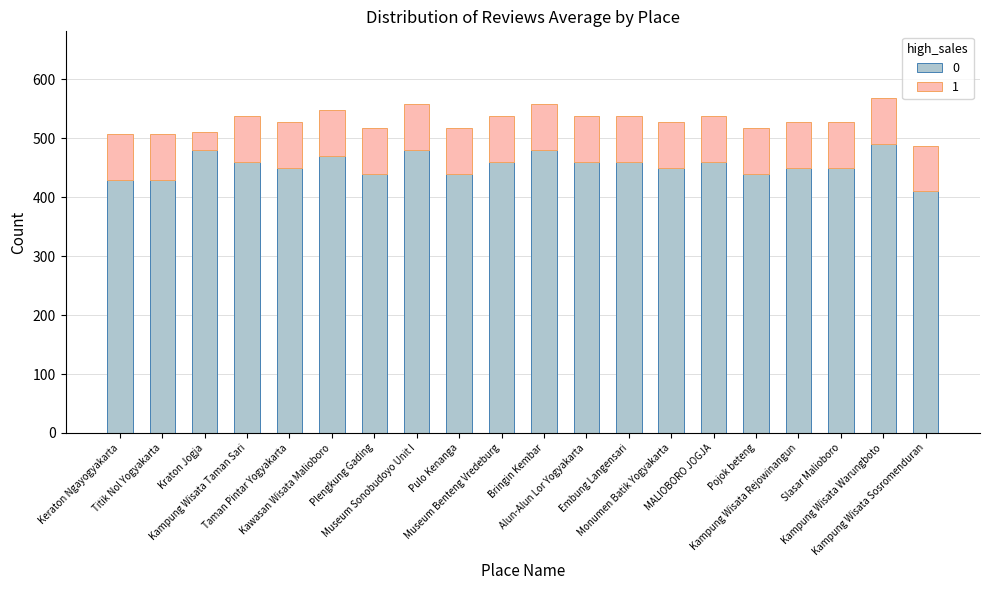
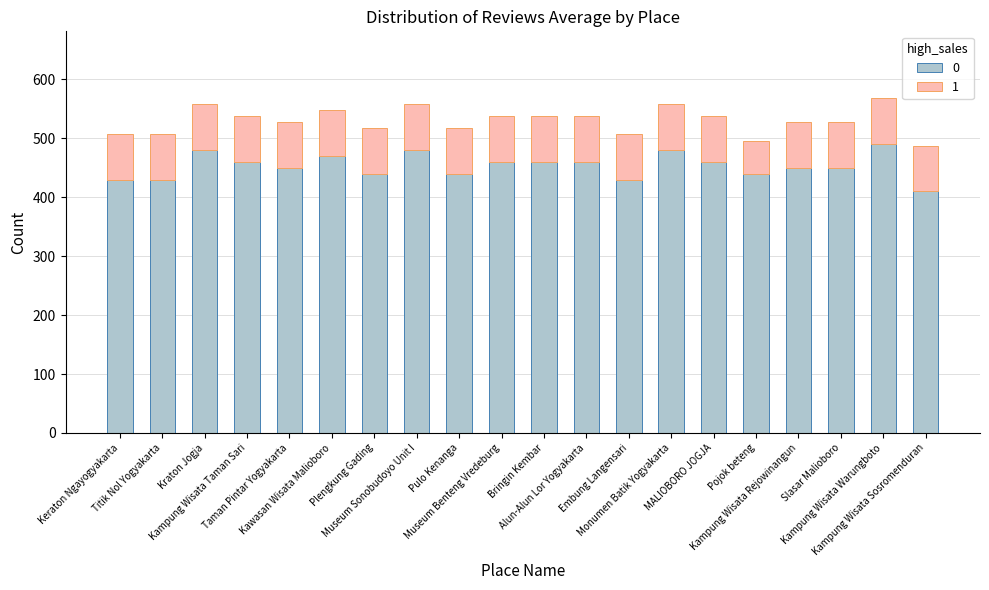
  {
    "0": {
      "Keraton Ngayogyakarta": 430,
      "Titik Nol Yogyakarta": 430,
      "Kraton Jogja": 480,
      "Kampung Wisata Taman Sari": 460,
      "Taman Pintar Yogyakarta": 450,
      "Kawasan Wisata Malioboro": 470,
      "Plengkung Gading": 440,
      "Museum Sonobudoyo Unit I": 480,
      "Pulo Kenanga": 440,
      "Museum Benteng Vredeburg": 460,
-     "Bringin Kembar": 480,
+     "Bringin Kembar": 460,
      "Alun-Alun Lor Yogyakarta": 460,
-     "Embung Langensari": 460,
-     "Monumen Batik Yogyakarta": 450,
+     "Embung Langensari": 430,
+     "Monumen Batik Yogyakarta": 480,
      "MALIOBORO JOGJA": 460,
      "Pojok beteng": 440,
      "Kampung Wisata Rejowinangun": 450,
      "Slasar Malioboro": 450,
      "Kampung Wisata Warungboto": 490,
      "Kampung Wisata Sosromenduran": 410
    },
    "1": {
      "Keraton Ngayogyakarta": 80,
      "Titik Nol Yogyakarta": 80,
-     "Kraton Jogja": 30,
+     "Kraton Jogja": 80,
      "Kampung Wisata Taman Sari": 80,
      "Taman Pintar Yogyakarta": 80,
      "Kawasan Wisata Malioboro": 80,
      "Plengkung Gading": 80,
      "Museum Sonobudoyo Unit I": 80,
      "Pulo Kenanga": 80,
      "Museum Benteng Vredeburg": 80,
      "Bringin Kembar": 80,
      "Alun-Alun Lor Yogyakarta": 80,
      "Embung Langensari": 80,
      "Monumen Batik Yogyakarta": 80,
      "MALIOBORO JOGJA": 80,
-     "Pojok beteng": 80,
+     "Pojok beteng": 50,
      "Kampung Wisata Rejowinangun": 80,
      "Slasar Malioboro": 80,
      "Kampung Wisata Warungboto": 80,
      "Kampung Wisata Sosromenduran": 80
    }
  }
